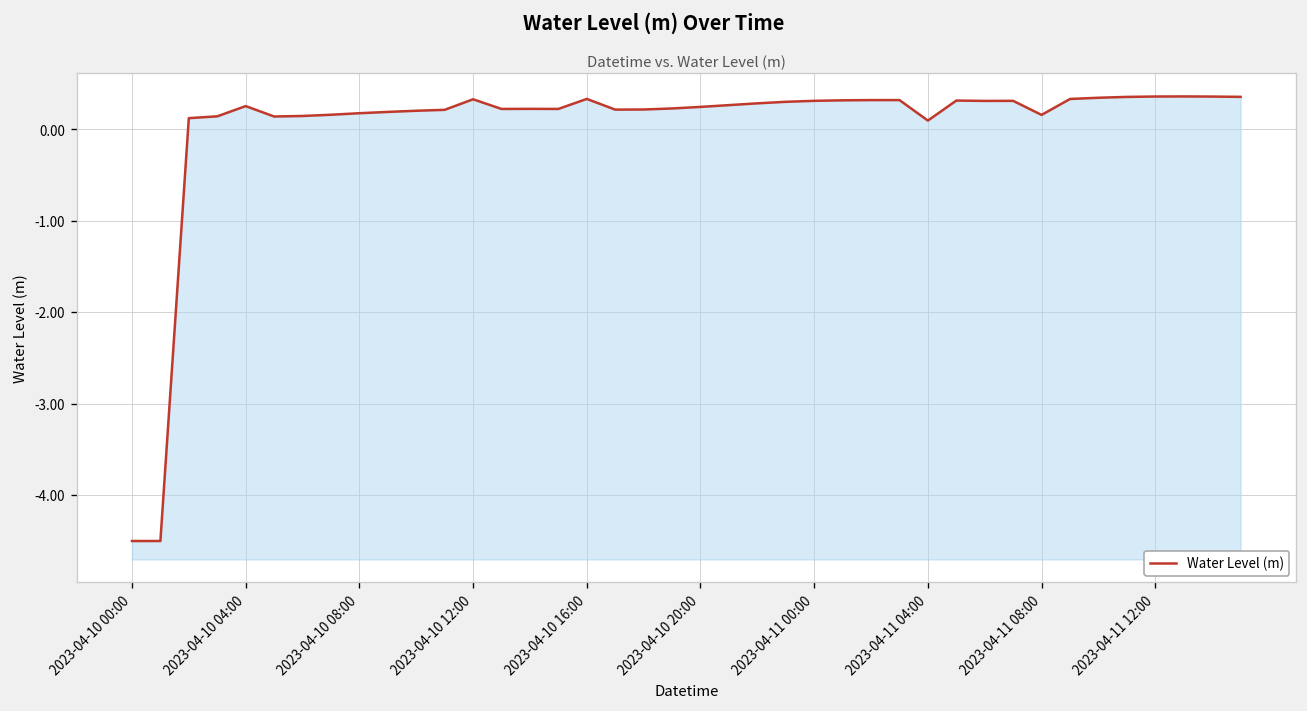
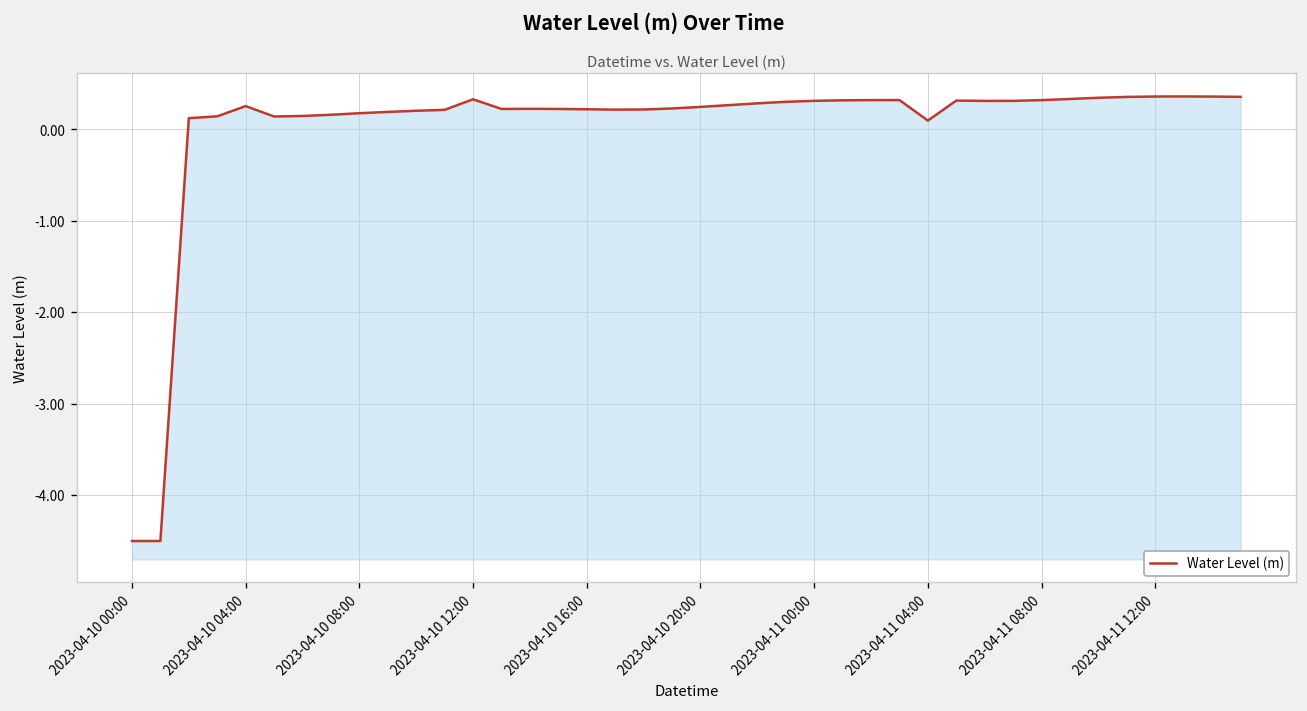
  {
    "2023-04-10 00:00": -4.5,
    "2023-04-10 04:00": 0.3,
    "2023-04-10 08:00": 0.2,
    "2023-04-10 12:00": 0.3,
-   "2023-04-10 16:00": 0.3,
+   "2023-04-10 16:00": 0.2,
    "2023-04-10 20:00": 0.2,
    "2023-04-11 00:00": 0.3,
    "2023-04-11 04:00": 0.1,
-   "2023-04-11 08:00": 0.2,
+   "2023-04-11 08:00": 0.3,
    "2023-04-11 12:00": 0.4
  }
